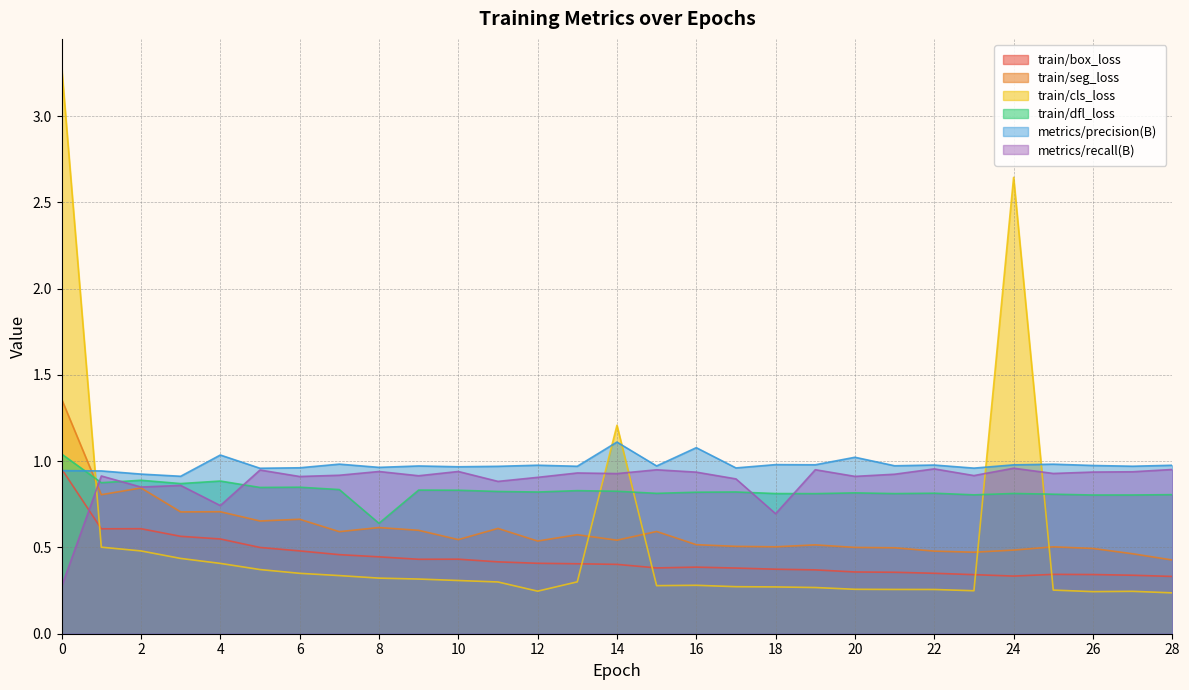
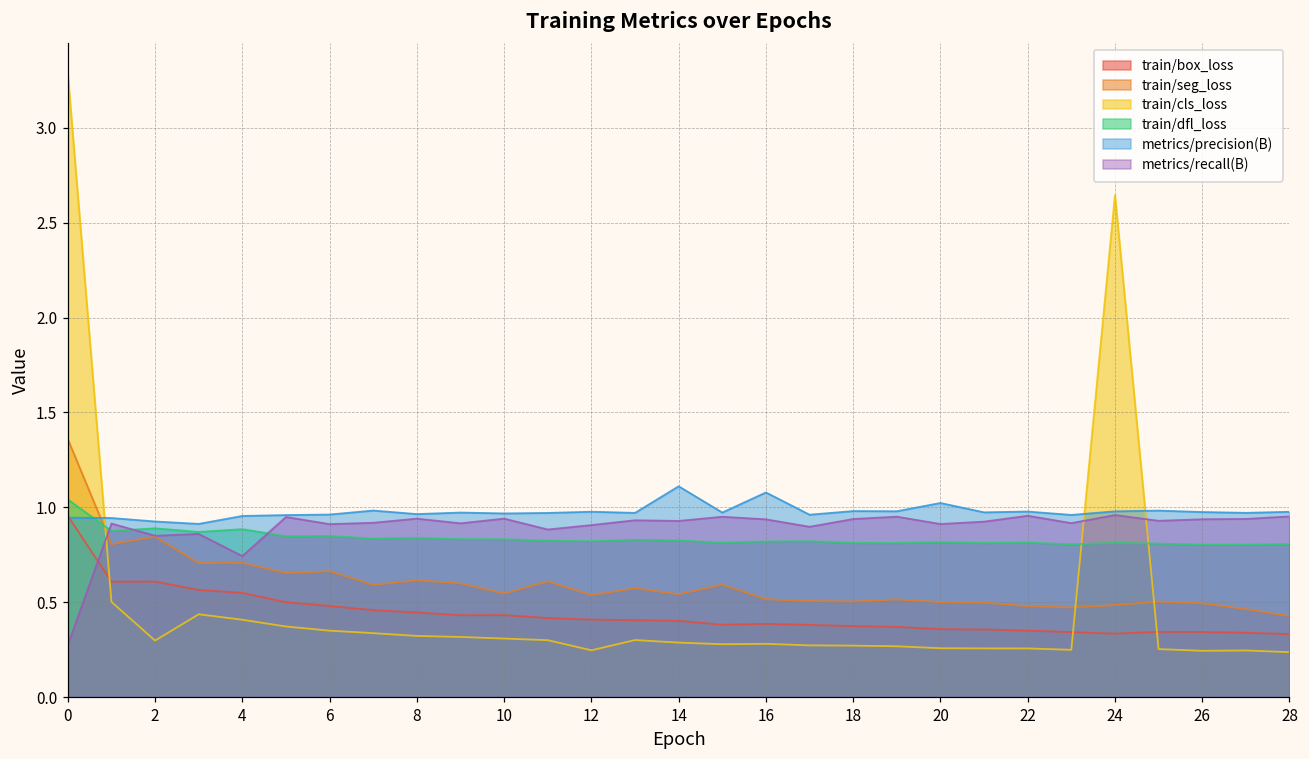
  {
    "train/cls_loss": {
      "0": 3.28,
-     "2": 0.48,
+     "2": 0.30,
      "4": 0.41,
      "6": 0.35,
      "8": 0.32,
      "10": 0.31,
      "12": 0.25,
-     "14": 1.21,
+     "14": 0.29,
      "16": 0.28,
      "18": 0.27,
      "20": 0.26,
      "22": 0.26,
      "24": 2.65,
      "26": 0.24,
      "28": 0.24
    },
    "train/dfl_loss": {
      "0": 1.04,
      "2": 0.89,
      "4": 0.89,
      "6": 0.85,
-     "8": 0.64,
+     "8": 0.84,
      "10": 0.83,
      "12": 0.82,
      "14": 0.83,
      "16": 0.82,
      "18": 0.81,
      "20": 0.82,
      "22": 0.81,
      "24": 0.81,
      "26": 0.80,
      "28": 0.81
    },
    "metrics/precision(B)": {
      "2": 0.93,
-     "4": 1.04,
+     "4": 0.95,
      "6": 0.96,
      "8": 0.96,
      "10": 0.97,
      "12": 0.98,
      "14": 1.11,
      "16": 1.08,
      "18": 0.98,
      "20": 1.02,
      "22": 0.98,
      "24": 0.98,
      "26": 0.98,
      "28": 0.98
    },
    "metrics/recall(B)": {
      "0": 0.27,
      "4": 0.74,
      "6": 0.91,
      "8": 0.94,
      "10": 0.94,
      "12": 0.91,
      "14": 0.93,
      "16": 0.94,
-     "18": 0.70,
+     "18": 0.94,
      "20": 0.91,
      "22": 0.96,
      "24": 0.96,
      "26": 0.94,
      "28": 0.95
    }
  }
